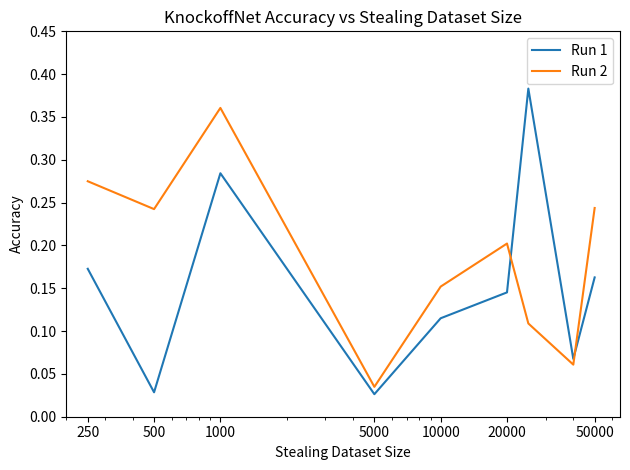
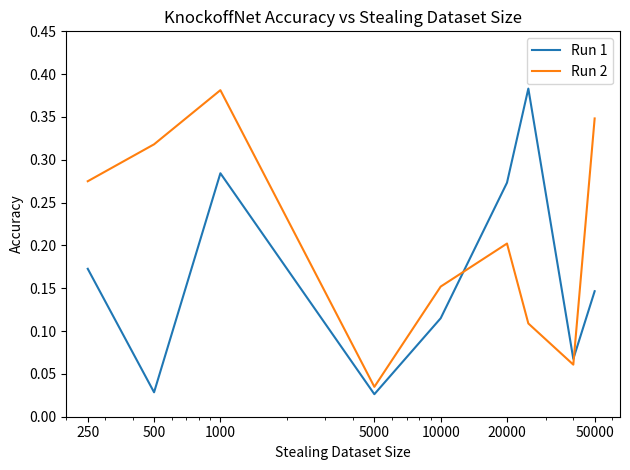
  {
    "Run 1": {
      "250": 0.17,
      "500": 0.03,
      "1000": 0.28,
      "5000": 0.03,
      "10000": 0.11,
-     "20000": 0.15,
-     "50000": 0.16
+     "20000": 0.27,
+     "50000": 0.15
    },
    "Run 2": {
      "250": 0.27,
-     "500": 0.24,
-     "1000": 0.36,
+     "500": 0.32,
+     "1000": 0.38,
      "5000": 0.03,
      "10000": 0.15,
      "20000": 0.20,
-     "50000": 0.24
+     "50000": 0.35
    }
  }
